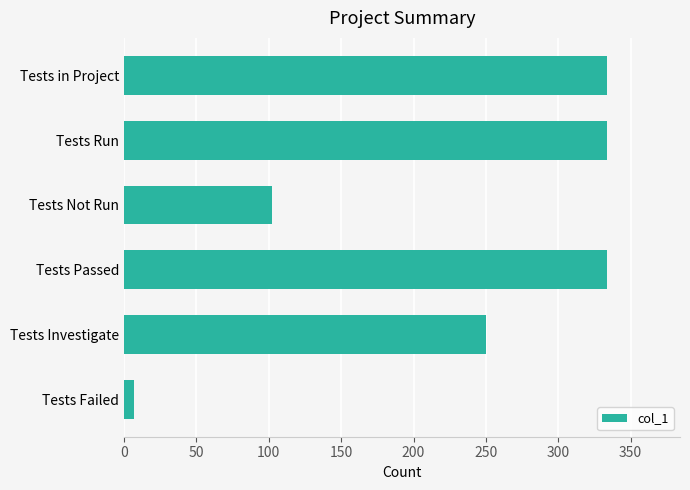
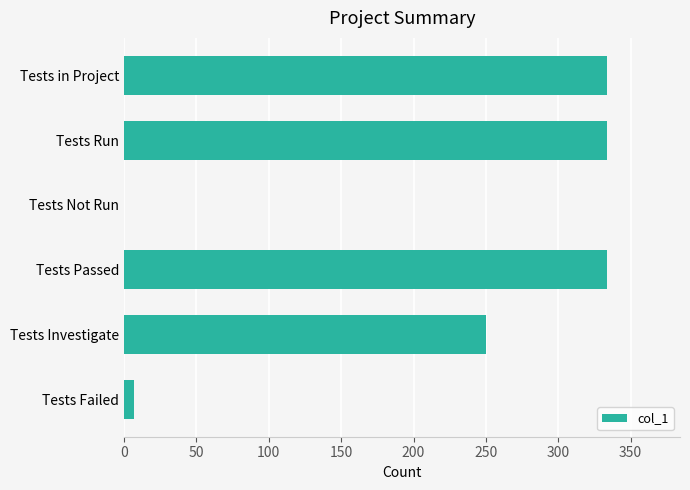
  {
    "Tests in Project": 334,
    "Tests Run": 334,
-   "Tests Not Run": 102,
+   "Tests Not Run": 0,
    "Tests Passed": 334,
    "Tests Investigate": 250,
    "Tests Failed": 7
  }
